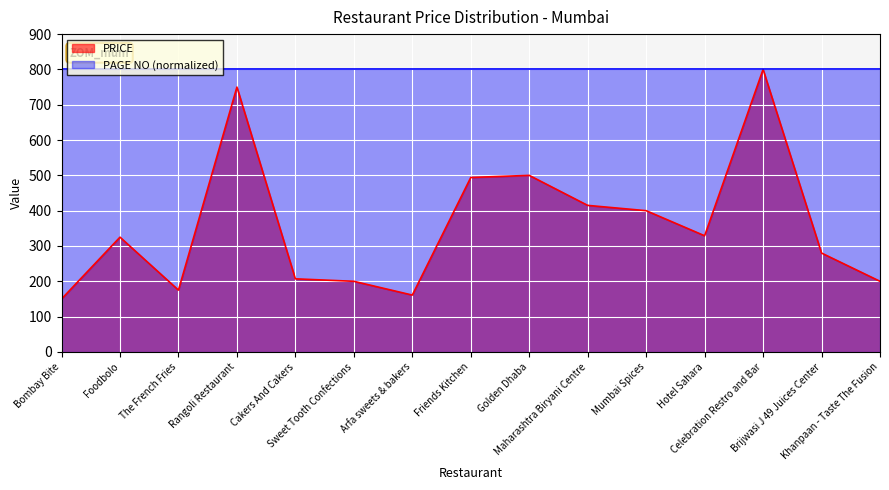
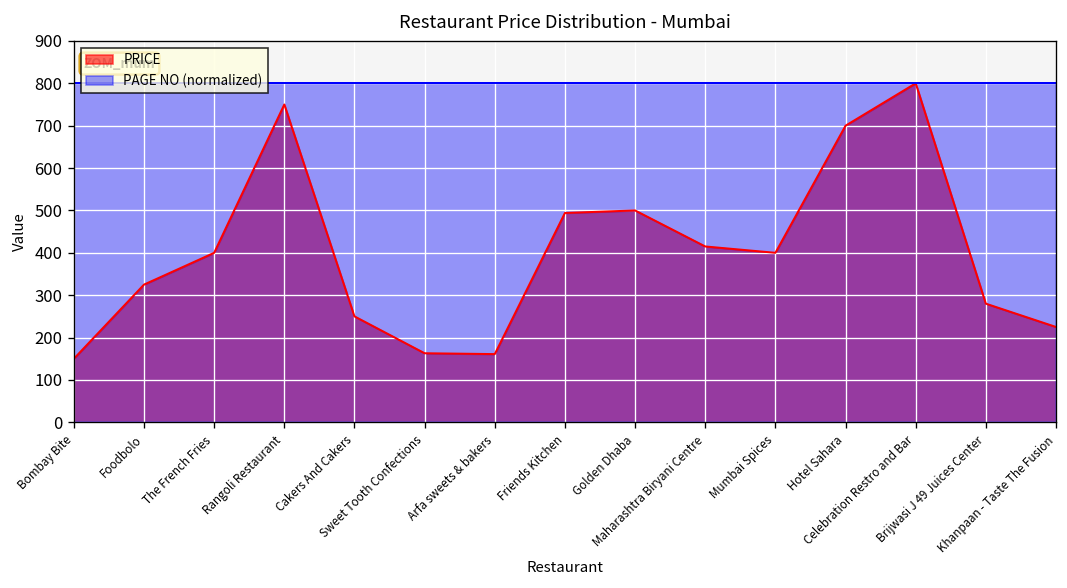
  {
    "PRICE": {
      "Bombay Bite": 150,
      "Foodbolo": 330,
-     "The French Fries": 180,
+     "The French Fries": 400,
      "Rangoli Restaurant": 750,
-     "Cakers And Cakers": 210,
-     "Sweet Tooth Confections": 200,
+     "Cakers And Cakers": 250,
+     "Sweet Tooth Confections": 160,
      "Arfa sweets & bakers": 160,
      "Friends Kitchen": 490,
      "Golden Dhaba": 500,
      "Maharashtra Biryani Centre": 420,
      "Mumbai Spices": 400,
-     "Hotel Sahara": 330,
+     "Hotel Sahara": 700,
      "Brijwasi J 49 Juices Center": 280,
-     "Khanpaan - Taste The Fusion": 200
+     "Khanpaan - Taste The Fusion": 230
    },
    "PAGE NO (normalized)": {
      "Bombay Bite": 800,
      "Rangoli Restaurant": 800,
      "Cakers And Cakers": 800,
      "Sweet Tooth Confections": 800,
      "Arfa sweets & bakers": 800,
      "Friends Kitchen": 800,
      "Golden Dhaba": 800,
      "Maharashtra Biryani Centre": 800,
      "Mumbai Spices": 800,
      "Hotel Sahara": 800,
      "Brijwasi J 49 Juices Center": 800,
      "Khanpaan - Taste The Fusion": 800
    }
  }
